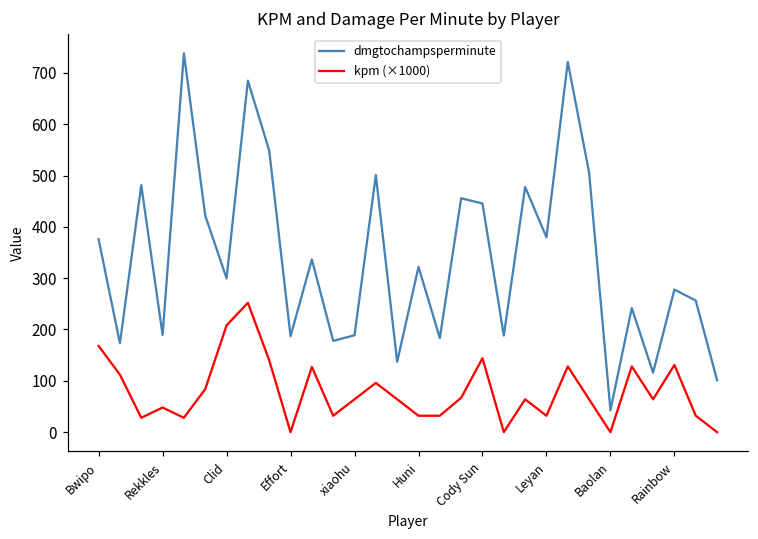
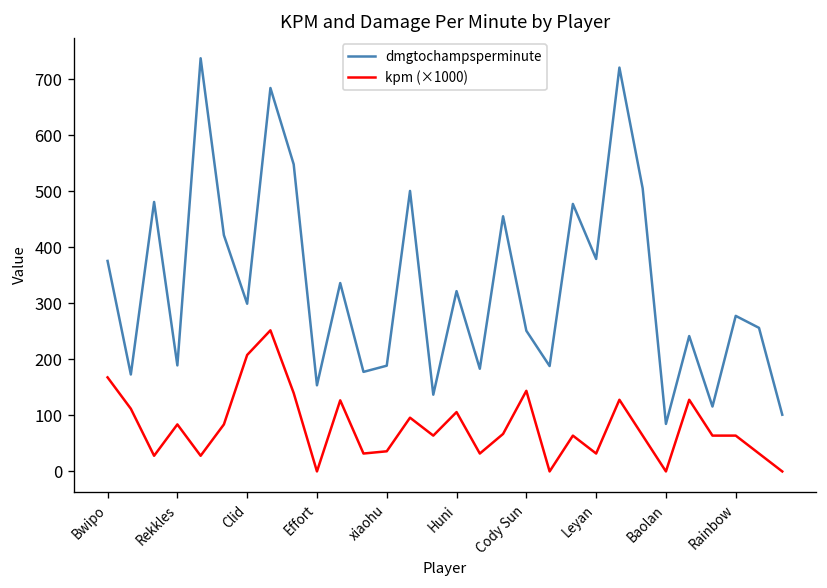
  {
    "dmgtochampsperminute": {
      "Bwipo": 380,
      "Rekkles": 190,
      "Clid": 300,
-     "Effort": 190,
+     "Effort": 150,
      "xiaohu": 190,
      "Huni": 320,
-     "Cody Sun": 450,
+     "Cody Sun": 250,
      "Leyan": 380,
-     "Baolan": 40,
+     "Baolan": 80,
      "Rainbow": 280
    },
    "kpm (×1000)": {
      "Bwipo": 170,
-     "Rekkles": 50,
+     "Rekkles": 80,
      "Clid": 210,
      "Effort": 0,
-     "xiaohu": 60,
-     "Huni": 30,
+     "xiaohu": 40,
+     "Huni": 110,
      "Cody Sun": 140,
      "Leyan": 30,
      "Baolan": 0,
-     "Rainbow": 130
+     "Rainbow": 60
    }
  }
